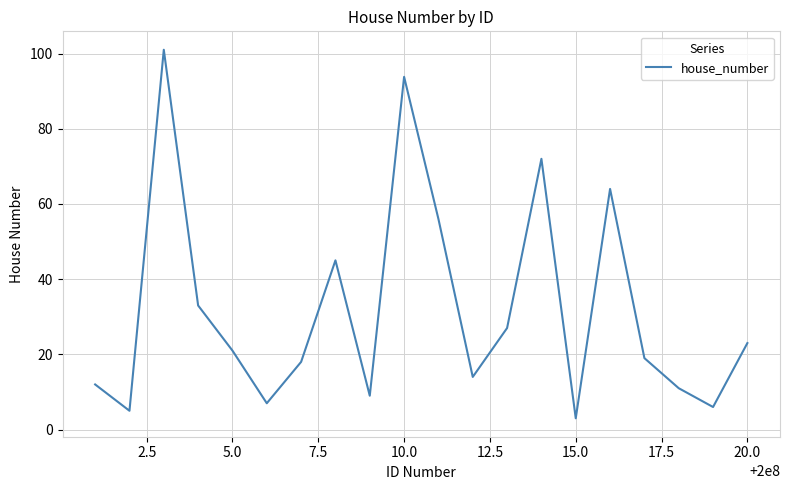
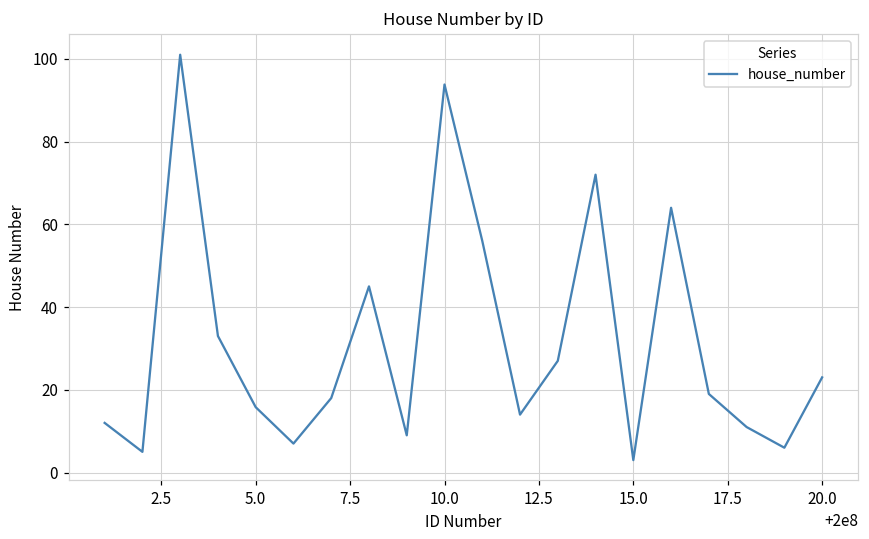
  {
-   "5.0": 21,
+   "5.0": 16,
    "10.0": 94,
    "15.0": 3,
    "20.0": 23
  }
